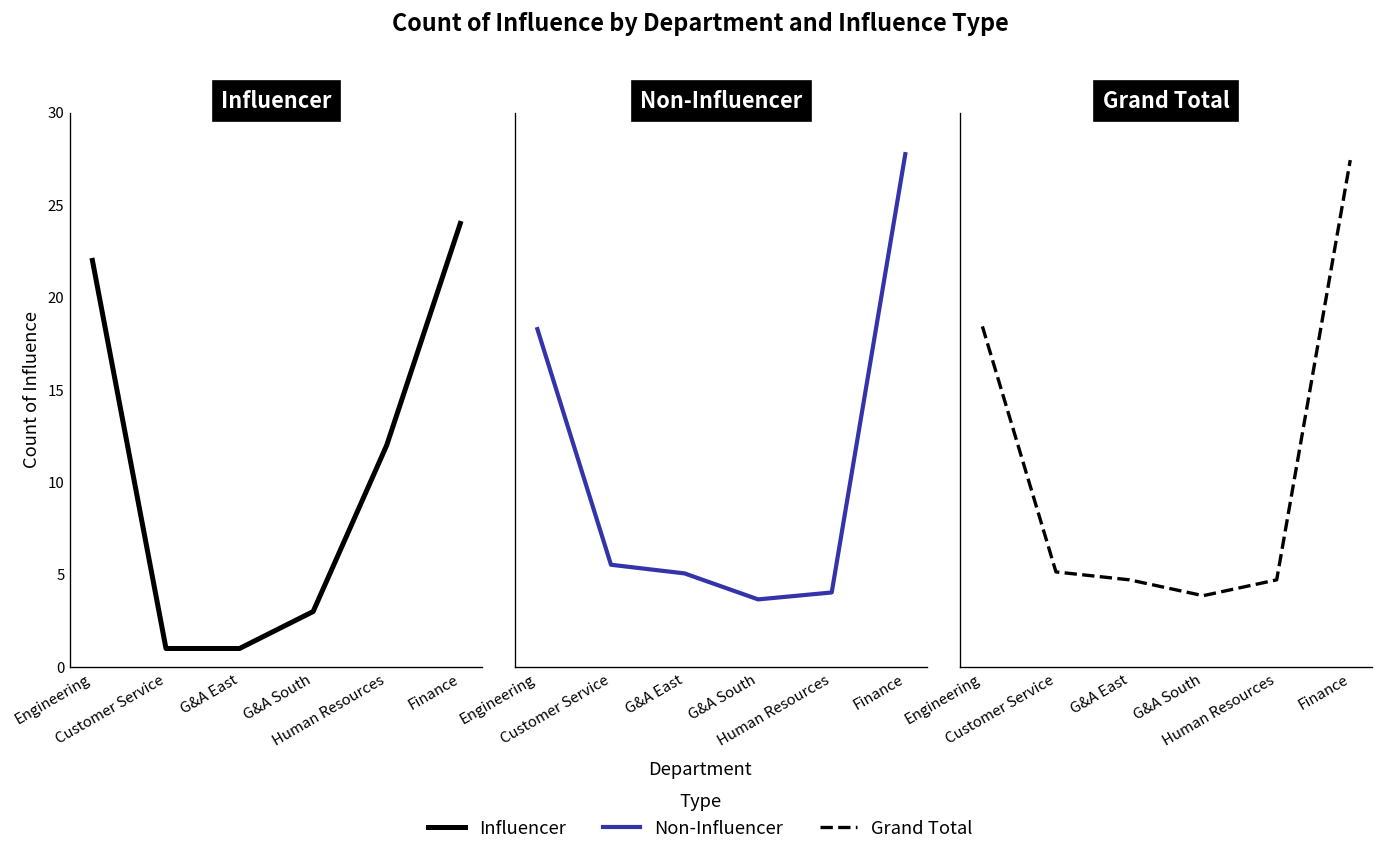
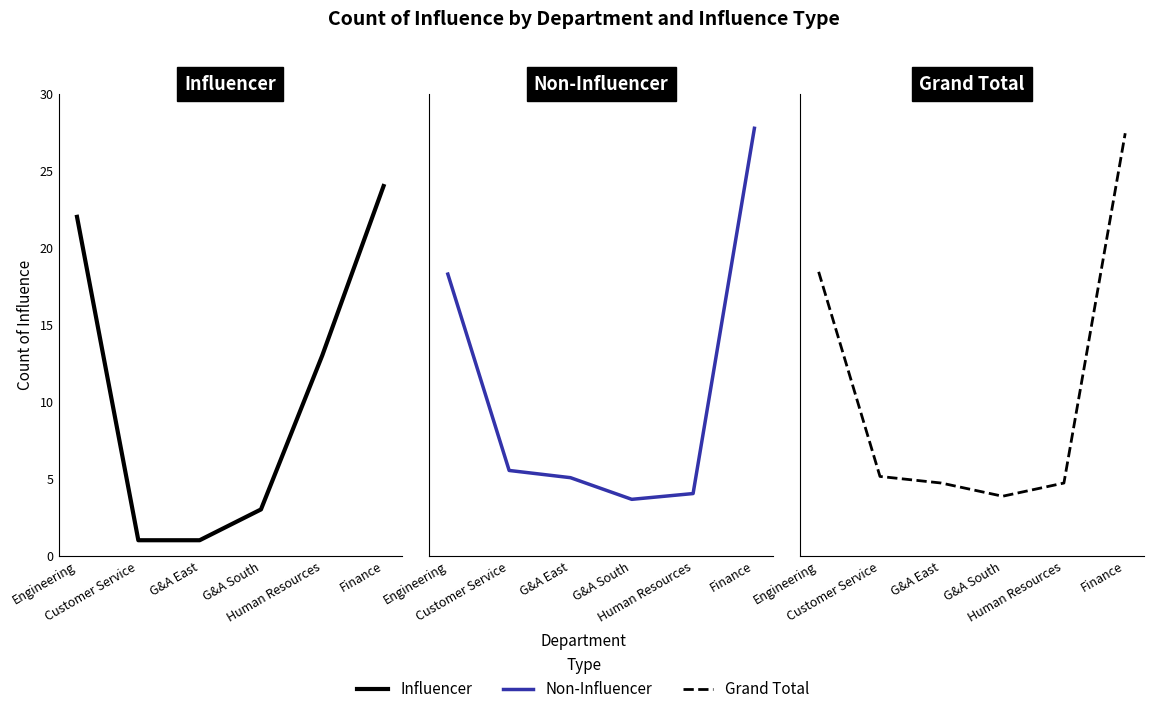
  {
    "Influencer": {
      "Engineering": 22,
      "Customer Service": 1,
      "G&A East": 1,
      "G&A South": 3,
-     "Human Resources": 12,
+     "Human Resources": 13,
      "Finance": 24
    }
  }
